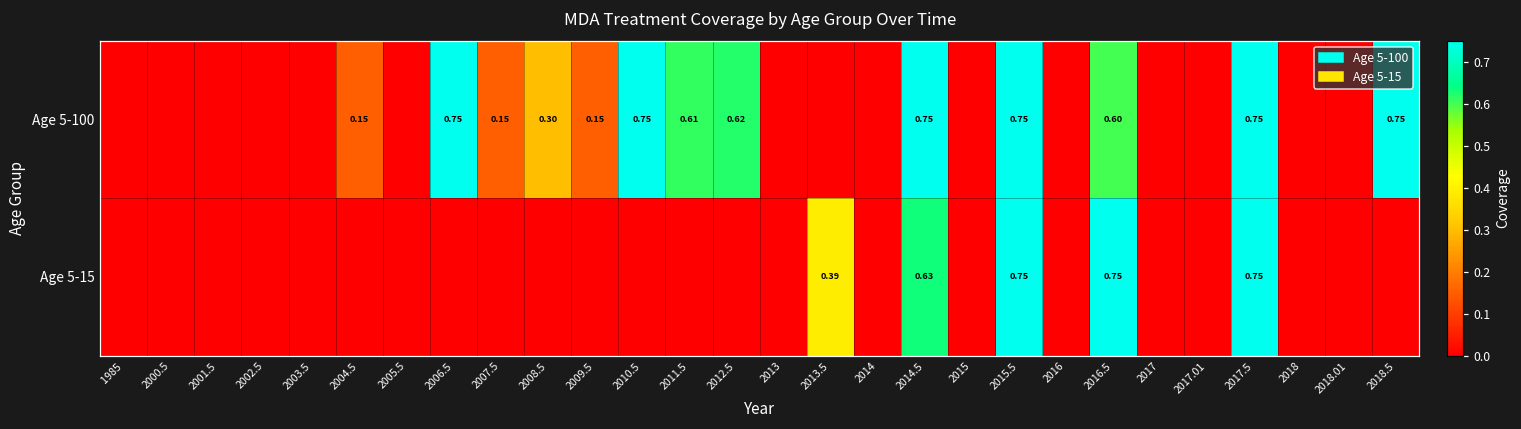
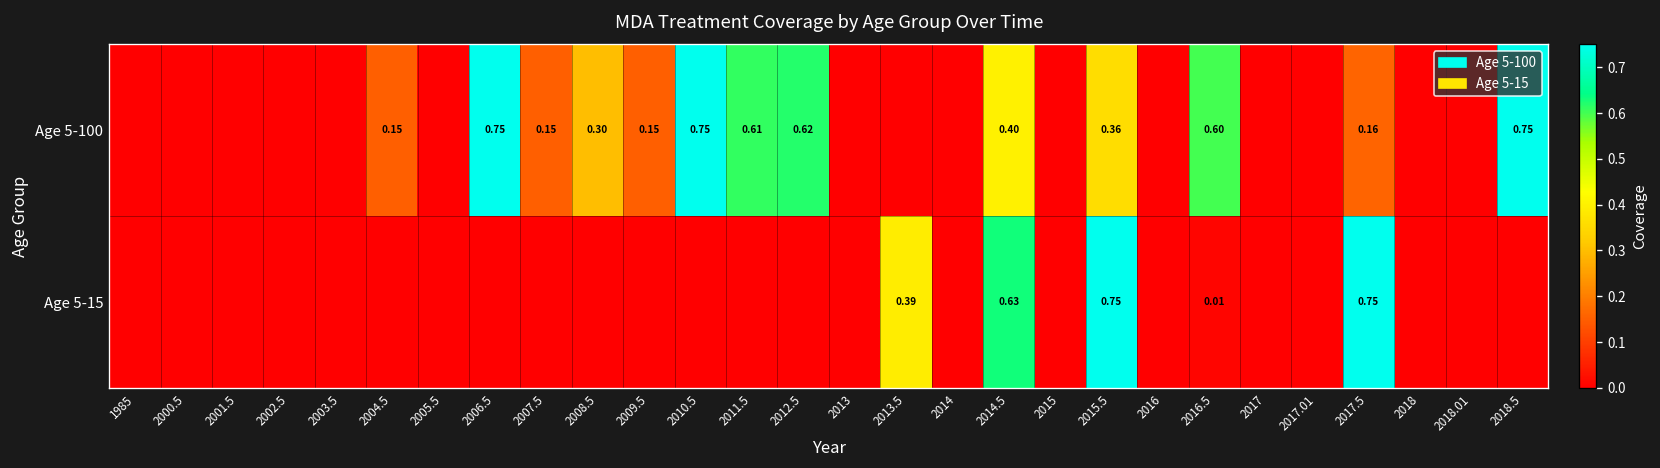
  {
    "Age 5-100": {
      "2004.5": 0.15,
      "2006.5": 0.75,
      "2007.5": 0.15,
      "2008.5": 0.30,
      "2009.5": 0.15,
      "2010.5": 0.75,
      "2011.5": 0.61,
      "2012.5": 0.62,
-     "2014.5": 0.75,
-     "2015.5": 0.75,
+     "2014.5": 0.40,
+     "2015.5": 0.36,
      "2016.5": 0.60,
-     "2017.5": 0.75,
+     "2017.5": 0.16,
      "2018.5": 0.75
    },
    "Age 5-15": {
      "2013.5": 0.39,
      "2014.5": 0.63,
      "2015.5": 0.75,
-     "2016.5": 0.75,
+     "2016.5": 0.01,
      "2017.5": 0.75
    }
  }
